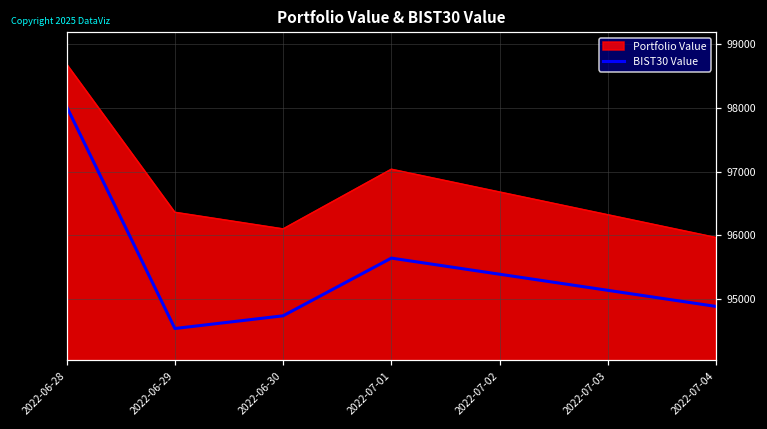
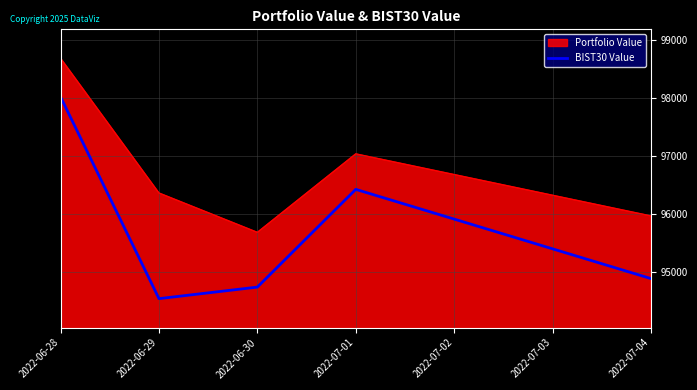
  {
    "Portfolio Value": {
      "2022-06-28": 98700,
      "2022-06-29": 96400,
-     "2022-06-30": 96100,
+     "2022-06-30": 95700,
      "2022-07-01": 97000,
      "2022-07-04": 96000
    },
    "BIST30 Value": {
      "2022-06-28": 98000,
      "2022-06-29": 94500,
      "2022-06-30": 94700,
-     "2022-07-01": 95600,
+     "2022-07-01": 96400,
      "2022-07-04": 94900
    }
  }
